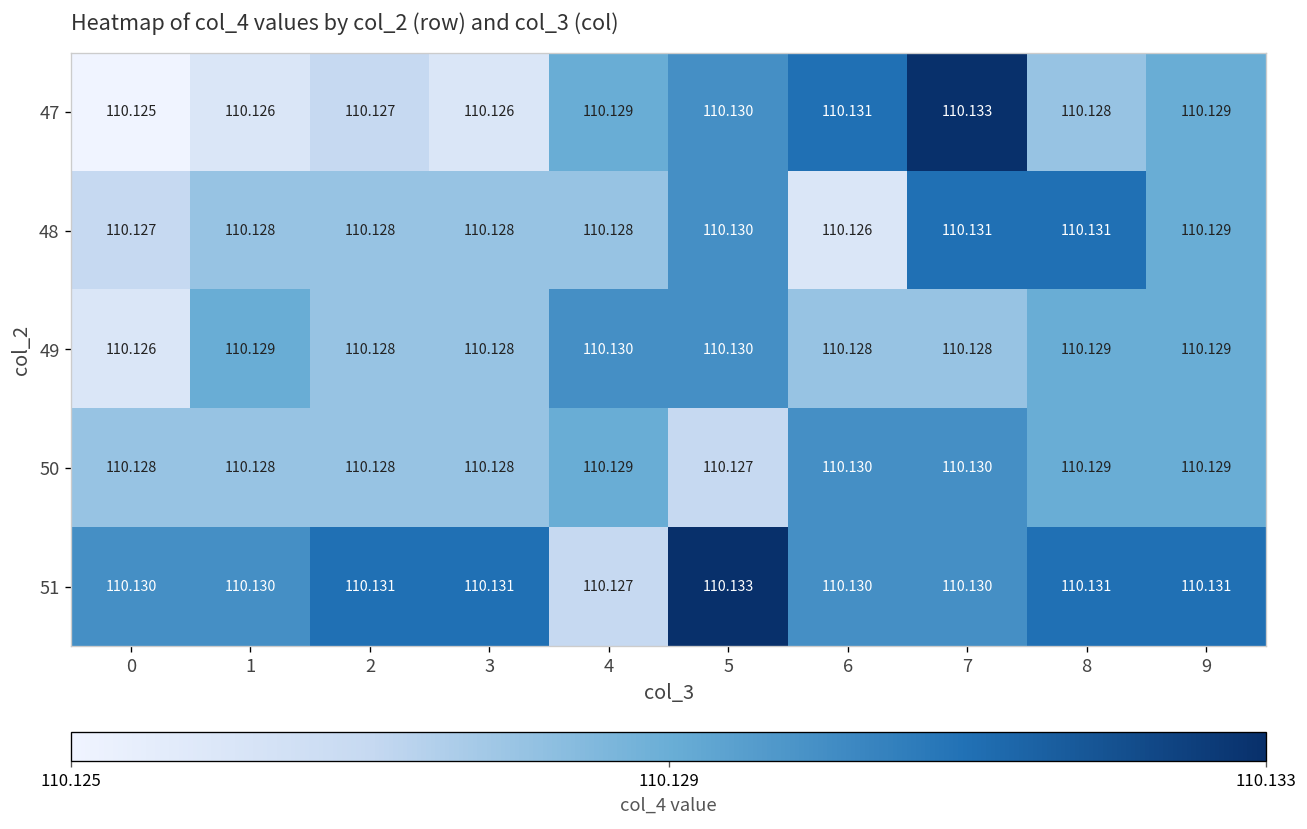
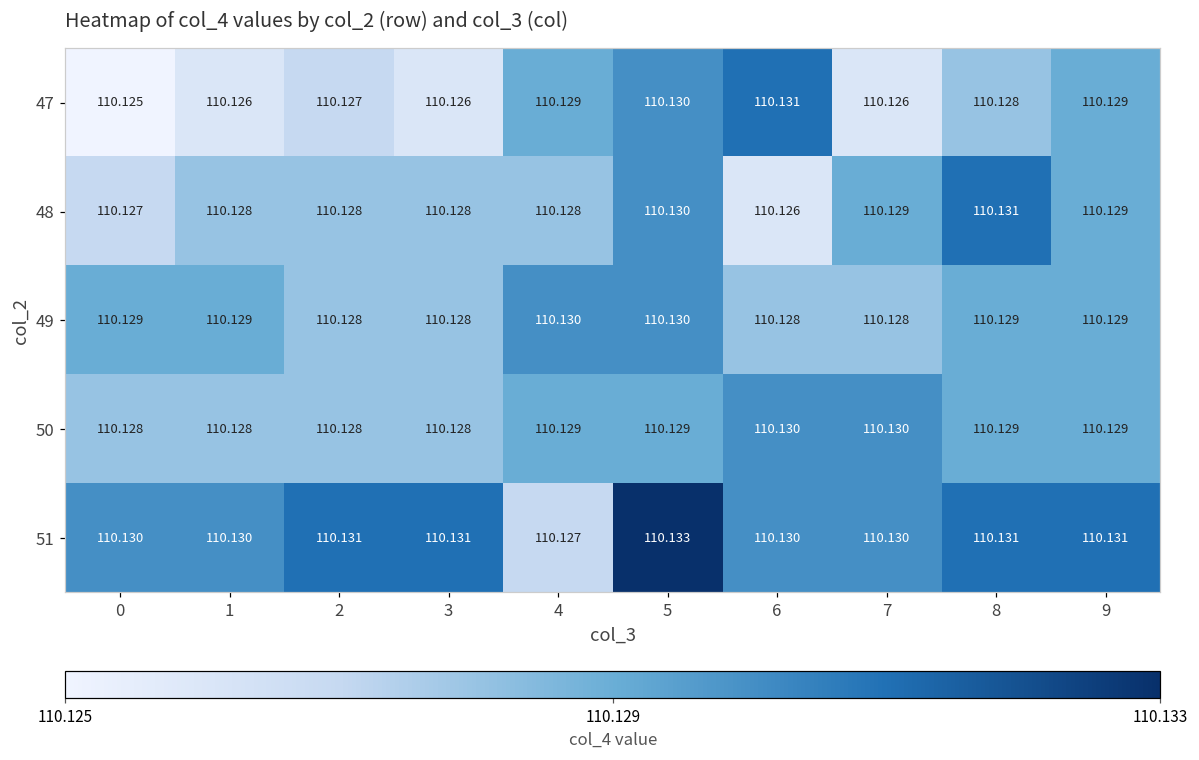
  {
    "47": {
      "0": 110.125,
      "1": 110.126,
      "2": 110.127,
      "3": 110.126,
      "4": 110.129,
      "5": 110.130,
      "6": 110.131,
-     "7": 110.133,
+     "7": 110.126,
      "8": 110.128,
      "9": 110.129
    },
    "48": {
      "0": 110.127,
      "1": 110.128,
      "2": 110.128,
      "3": 110.128,
      "4": 110.128,
      "5": 110.130,
      "6": 110.126,
-     "7": 110.131,
+     "7": 110.129,
      "8": 110.131,
      "9": 110.129
    },
    "49": {
-     "0": 110.126,
+     "0": 110.129,
      "1": 110.129,
      "2": 110.128,
      "3": 110.128,
      "4": 110.130,
      "5": 110.130,
      "6": 110.128,
      "7": 110.128,
      "8": 110.129,
      "9": 110.129
    },
    "50": {
      "0": 110.128,
      "1": 110.128,
      "2": 110.128,
      "3": 110.128,
      "4": 110.129,
-     "5": 110.127,
+     "5": 110.129,
      "6": 110.130,
      "7": 110.130,
      "8": 110.129,
      "9": 110.129
    },
    "51": {
      "0": 110.130,
      "1": 110.130,
      "2": 110.131,
      "3": 110.131,
      "4": 110.127,
      "5": 110.133,
      "6": 110.130,
      "7": 110.130,
      "8": 110.131,
      "9": 110.131
    }
  }
